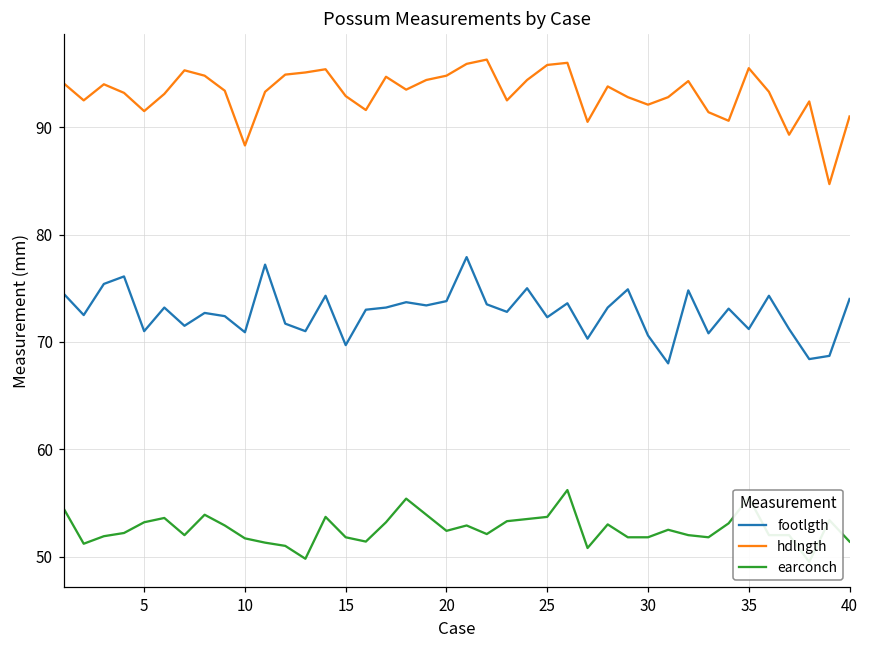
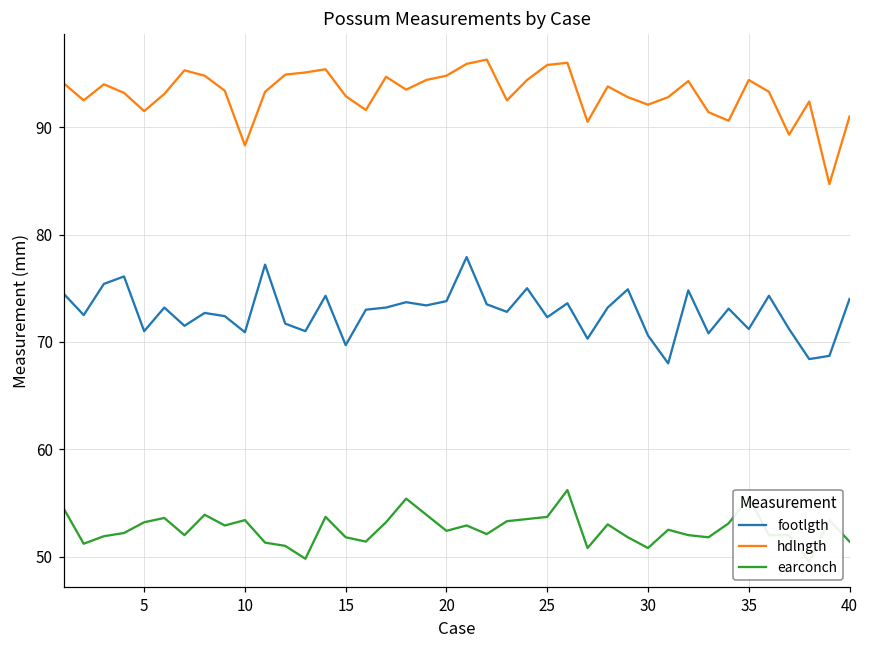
  {
    "footlgth": {
      "5": 71,
      "10": 71,
      "15": 70,
      "20": 74,
      "25": 72,
      "30": 71,
      "35": 71,
      "40": 74
    },
    "hdlngth": {
      "5": 92,
      "10": 88,
      "15": 93,
      "20": 95,
      "25": 96,
      "30": 92,
-     "35": 96,
+     "35": 94,
      "40": 91
    },
    "earconch": {
      "5": 53,
-     "10": 52,
+     "10": 53,
      "15": 52,
      "20": 52,
      "25": 54,
-     "30": 52,
+     "30": 51,
      "40": 51
    }
  }
